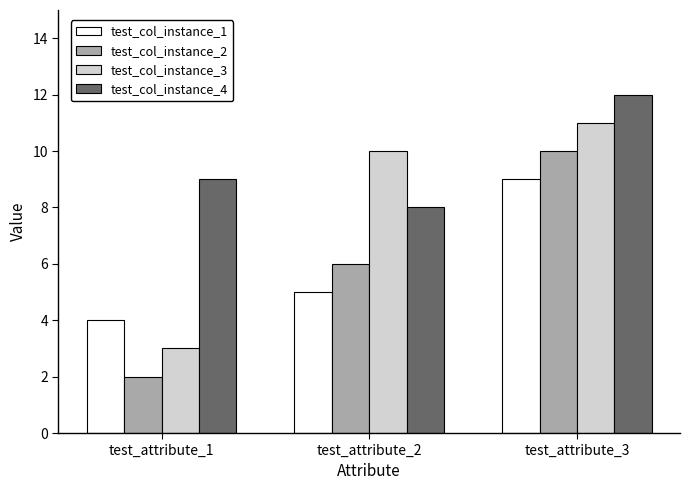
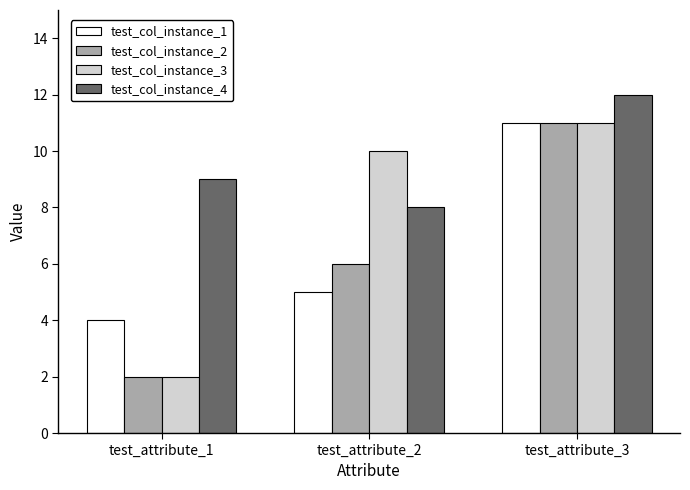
  {
    "test_col_instance_1": {
      "test_attribute_1": 4,
      "test_attribute_2": 5,
-     "test_attribute_3": 9
+     "test_attribute_3": 11
    },
    "test_col_instance_2": {
      "test_attribute_1": 2,
      "test_attribute_2": 6,
-     "test_attribute_3": 10
+     "test_attribute_3": 11
    },
    "test_col_instance_3": {
-     "test_attribute_1": 3,
+     "test_attribute_1": 2,
      "test_attribute_2": 10,
      "test_attribute_3": 11
    },
    "test_col_instance_4": {
      "test_attribute_1": 9,
      "test_attribute_2": 8,
      "test_attribute_3": 12
    }
  }
